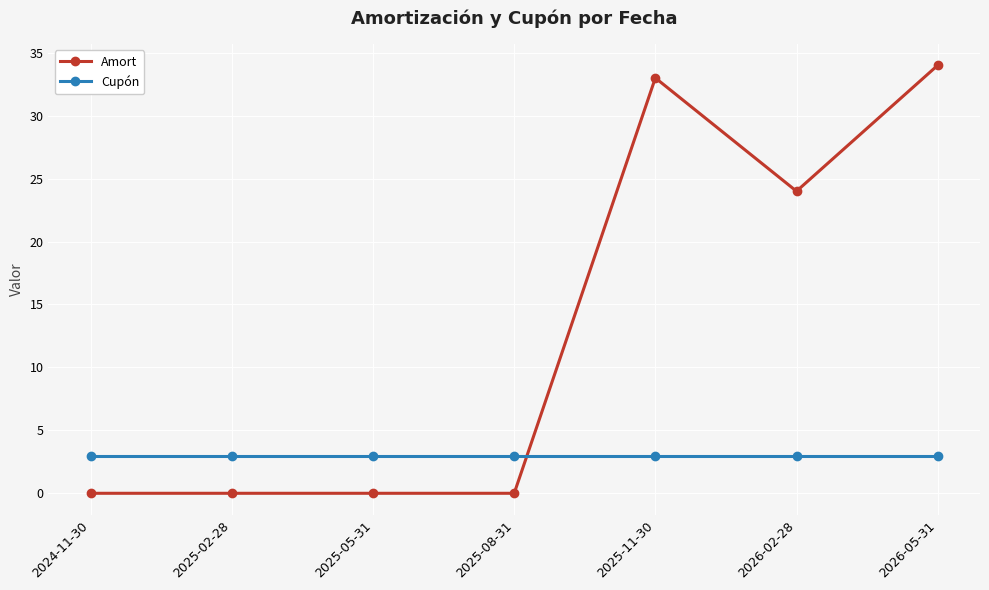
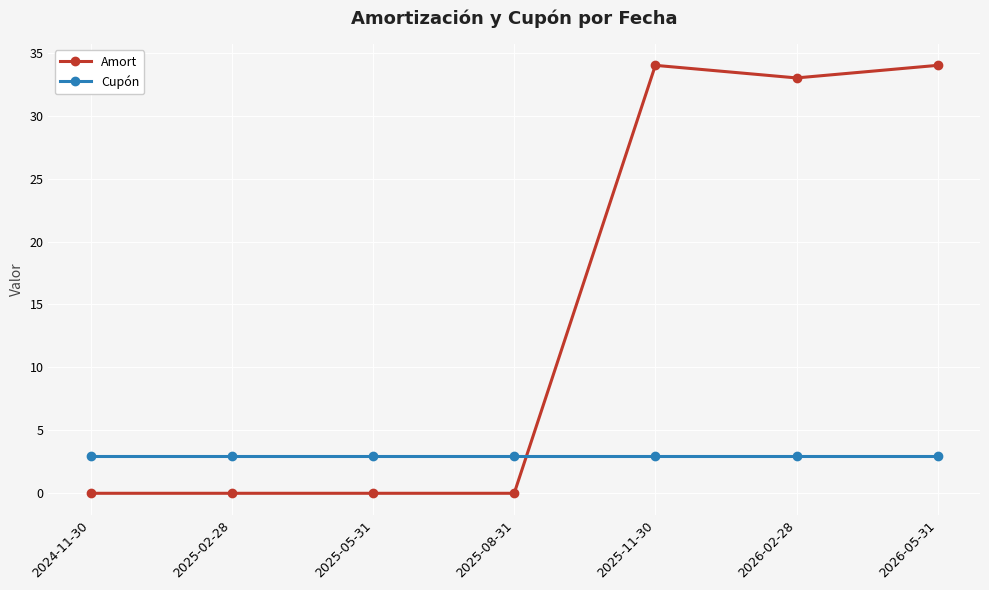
  {
    "Amort": {
      "2024-11-30": 0,
      "2025-02-28": 0,
      "2025-05-31": 0,
      "2025-08-31": 0,
-     "2025-11-30": 33,
-     "2026-02-28": 24,
+     "2025-11-30": 34,
+     "2026-02-28": 33,
      "2026-05-31": 34
    },
    "Cupón": {
      "2024-11-30": 3,
      "2025-02-28": 3,
      "2025-05-31": 3,
      "2025-08-31": 3,
      "2025-11-30": 3,
      "2026-02-28": 3,
      "2026-05-31": 3
    }
  }
